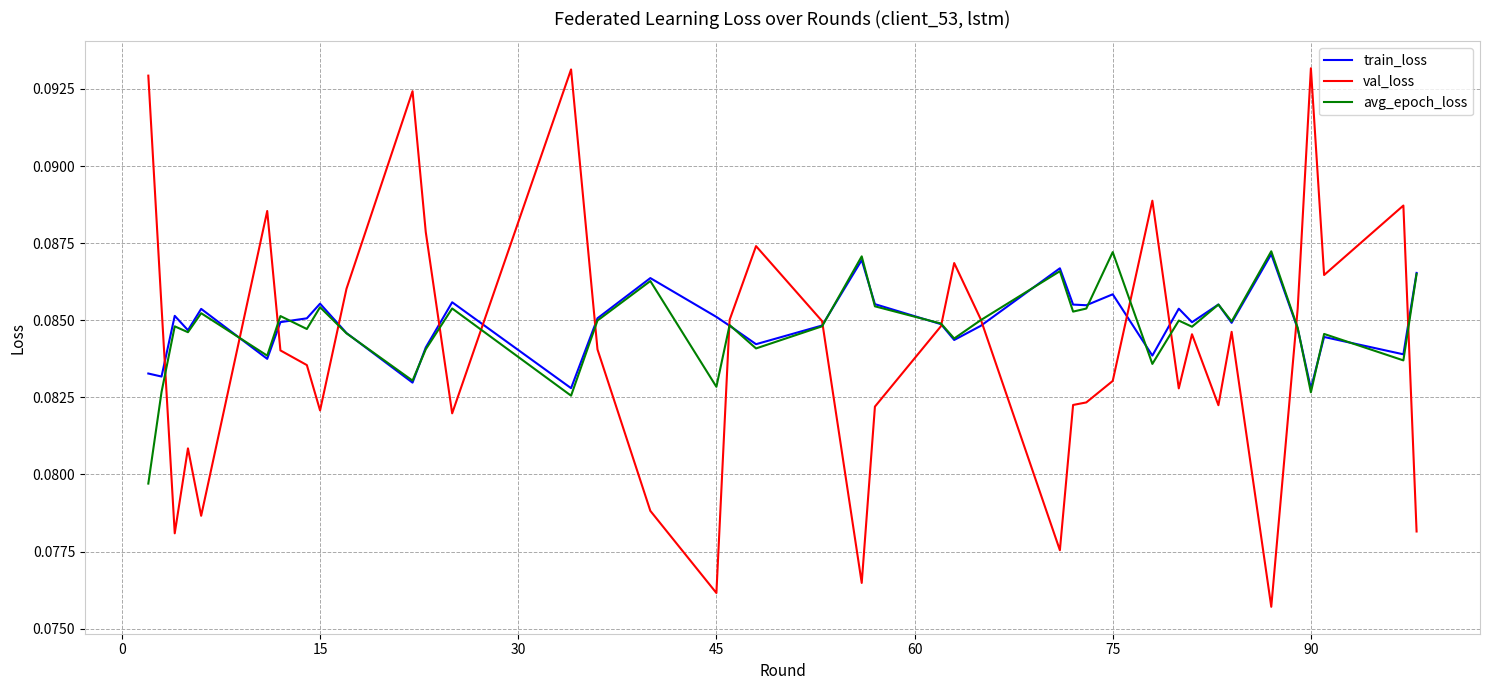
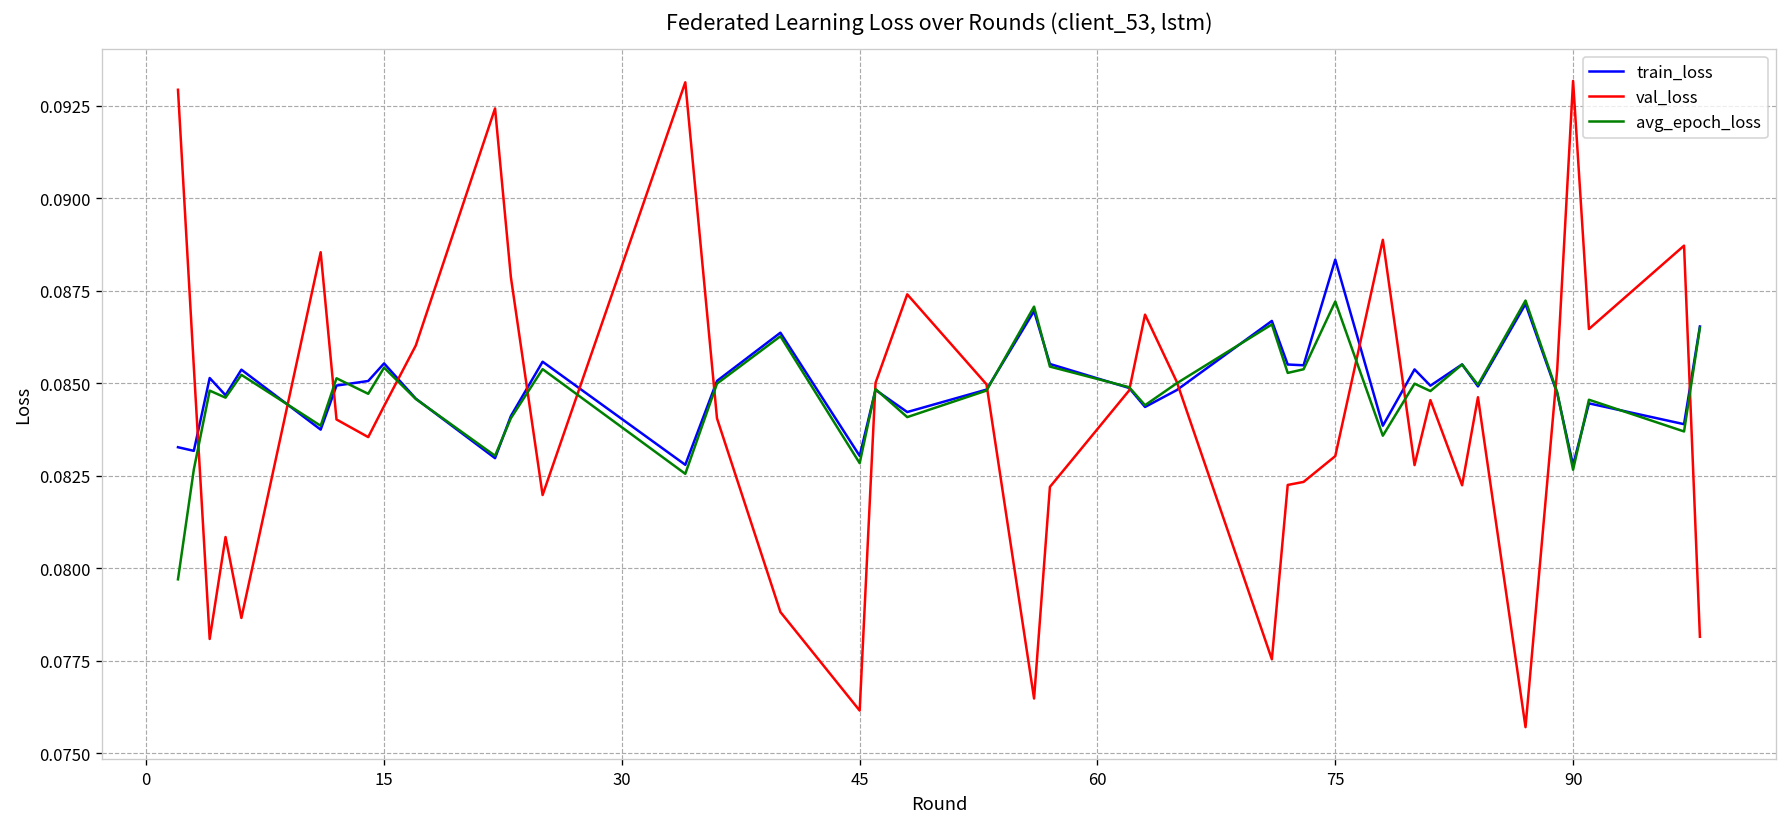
  {
    "train_loss": {
      "15": 0.0855,
-     "45": 0.0851,
-     "75": 0.0858,
+     "45": 0.0830,
+     "75": 0.0883,
      "90": 0.0828
    },
    "val_loss": {
-     "15": 0.0821,
+     "15": 0.0844,
      "45": 0.0762,
      "75": 0.0830,
      "90": 0.0932
    },
    "avg_epoch_loss": {
      "15": 0.0854,
      "45": 0.0828,
      "75": 0.0872,
      "90": 0.0827
    }
  }
